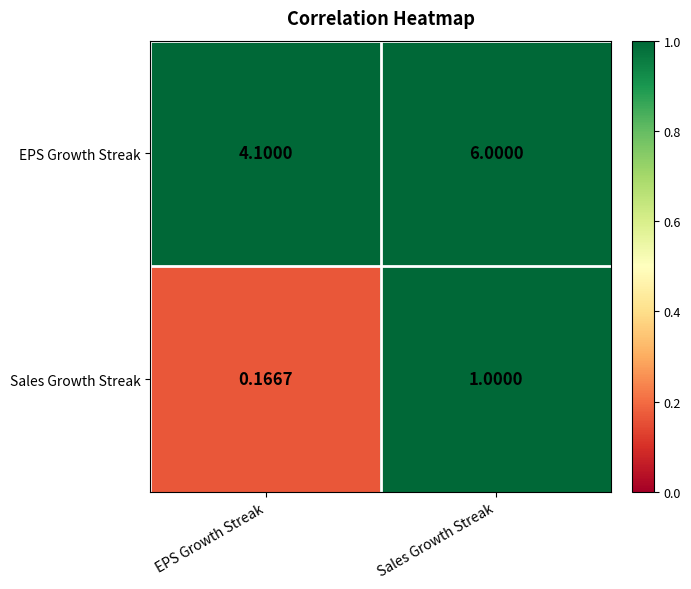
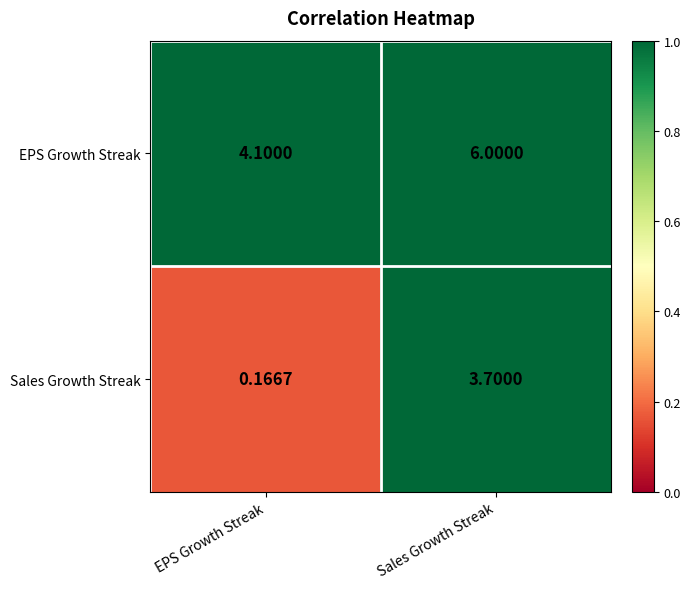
  {
    "EPS Growth Streak": {
      "EPS Growth Streak": 4.1000,
      "Sales Growth Streak": 6.0000
    },
    "Sales Growth Streak": {
      "EPS Growth Streak": 0.1667,
-     "Sales Growth Streak": 1.0000
+     "Sales Growth Streak": 3.7000
    }
  }
